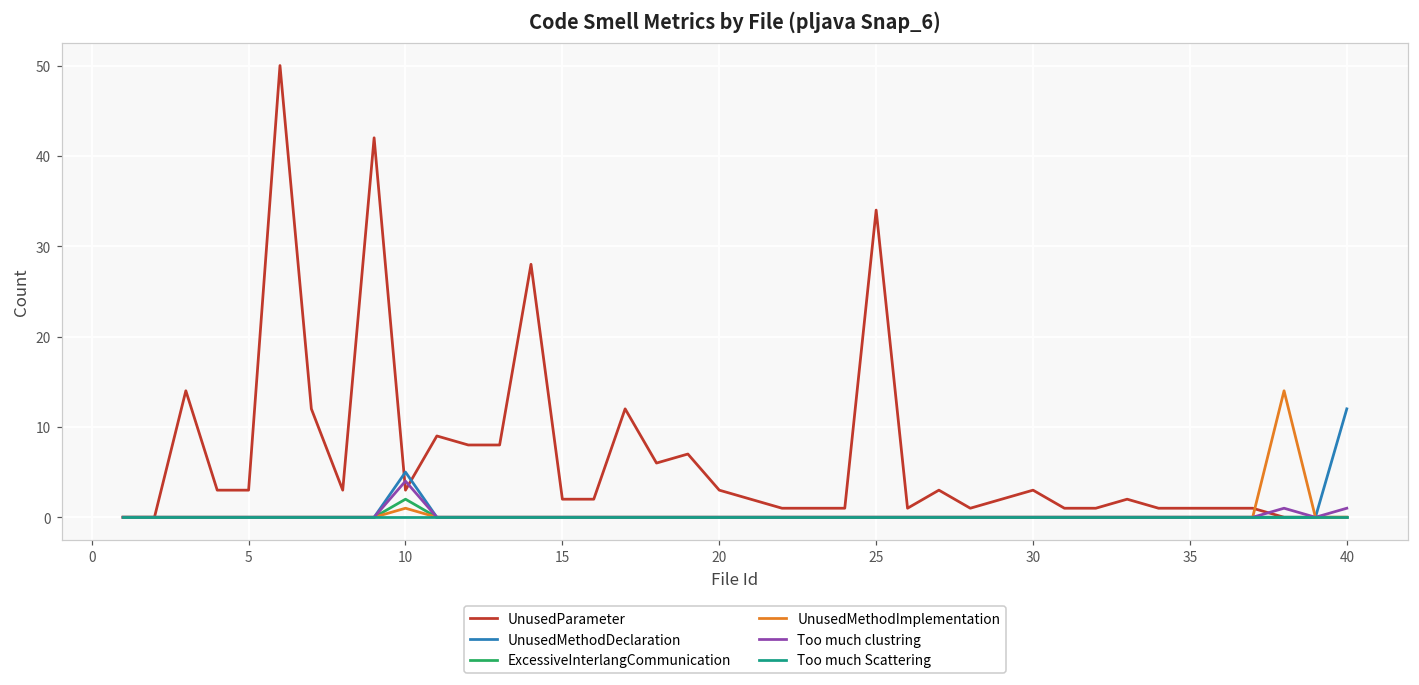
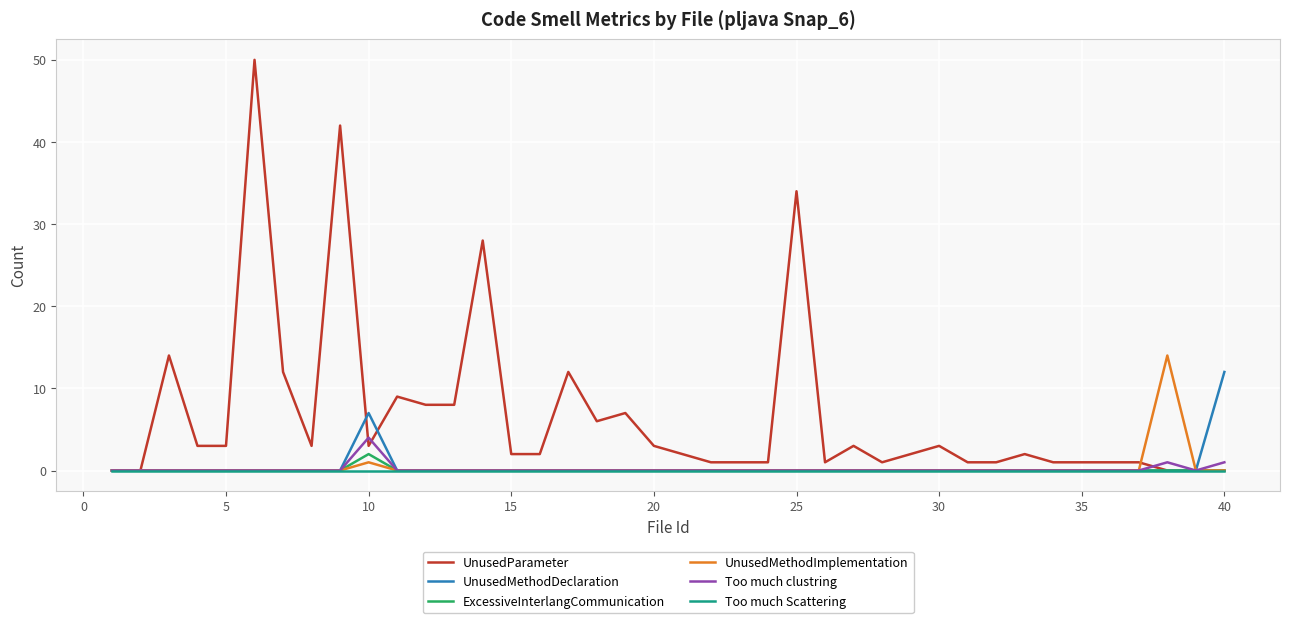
  {
    "UnusedParameter": {
      "5": 3,
      "10": 3,
      "15": 2,
      "20": 3,
      "25": 34,
      "30": 3,
      "35": 1
    },
    "UnusedMethodDeclaration": {
-     "10": 5,
+     "10": 7,
      "40": 12
    },
    "UnusedMethodImplementation": {
      "10": 1
    },
    "Too much clustring": {
      "10": 4,
      "40": 1
    }
  }
